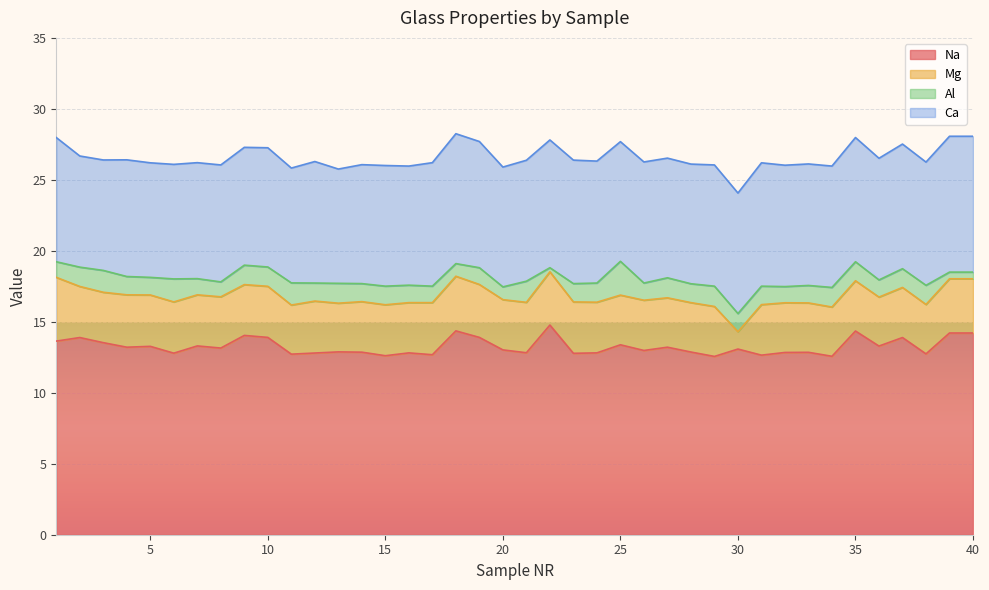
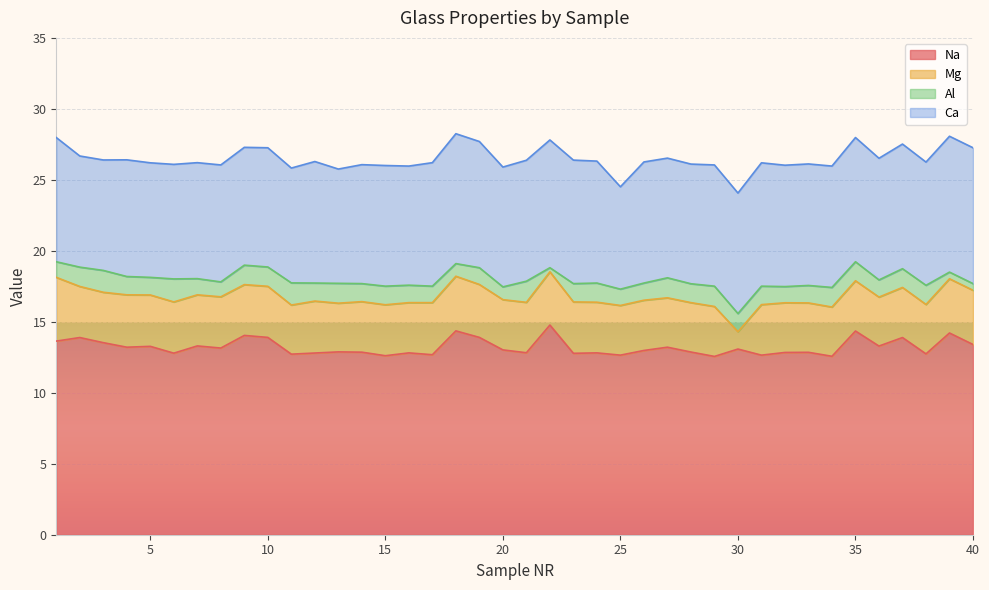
  {
    "Na": {
      "5": 13.3,
      "10": 13.9,
      "15": 12.6,
      "20": 13.0,
-     "25": 13.4,
+     "25": 12.7,
      "30": 13.1,
      "35": 14.4,
-     "40": 14.2
+     "40": 13.4
    },
    "Mg": {
      "5": 3.6,
      "10": 3.6,
      "15": 3.6,
      "20": 3.5,
      "25": 3.5,
      "30": 1.2,
      "35": 3.5,
      "40": 3.8
    },
    "Al": {
      "5": 1.2,
      "10": 1.4,
      "15": 1.3,
      "20": 0.9,
-     "25": 2.4,
+     "25": 1.1,
      "30": 1.3,
      "35": 1.3,
      "40": 0.5
    },
    "Ca": {
      "5": 8.1,
      "10": 8.4,
      "15": 8.5,
      "20": 8.4,
-     "25": 8.4,
+     "25": 7.2,
      "30": 8.5,
      "35": 8.8,
      "40": 9.6
    }
  }
